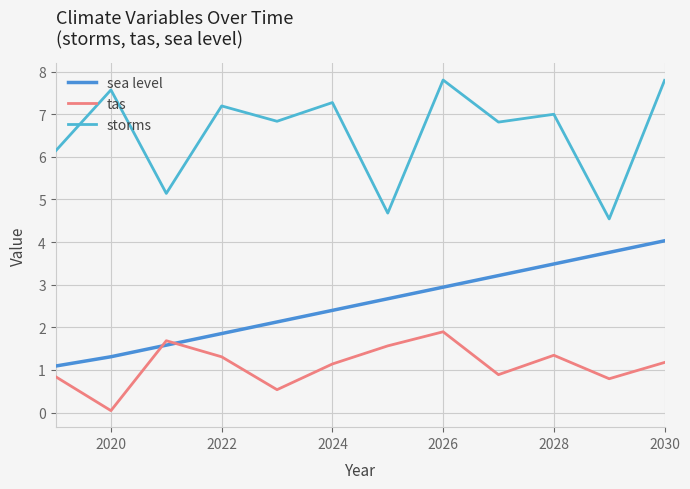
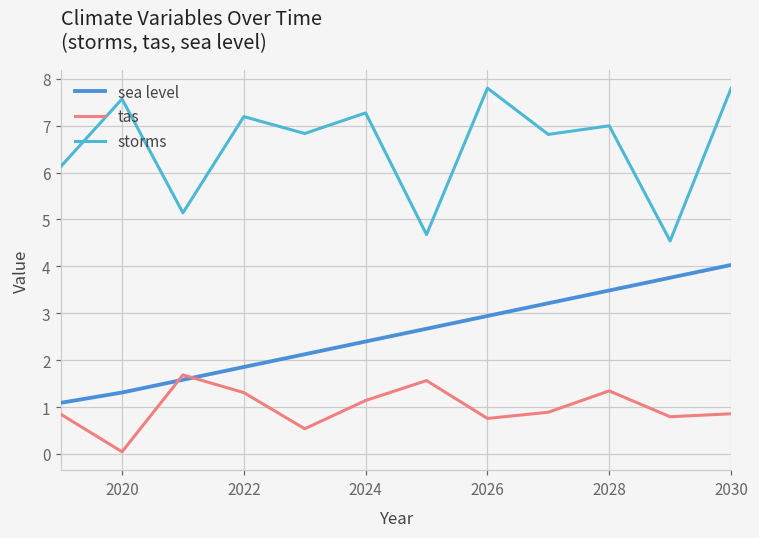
  {
    "tas": {
      "2020": 0.0,
      "2022": 1.3,
      "2024": 1.1,
-     "2026": 1.9,
+     "2026": 0.8,
      "2028": 1.3,
-     "2030": 1.2
+     "2030": 0.9
    }
  }
